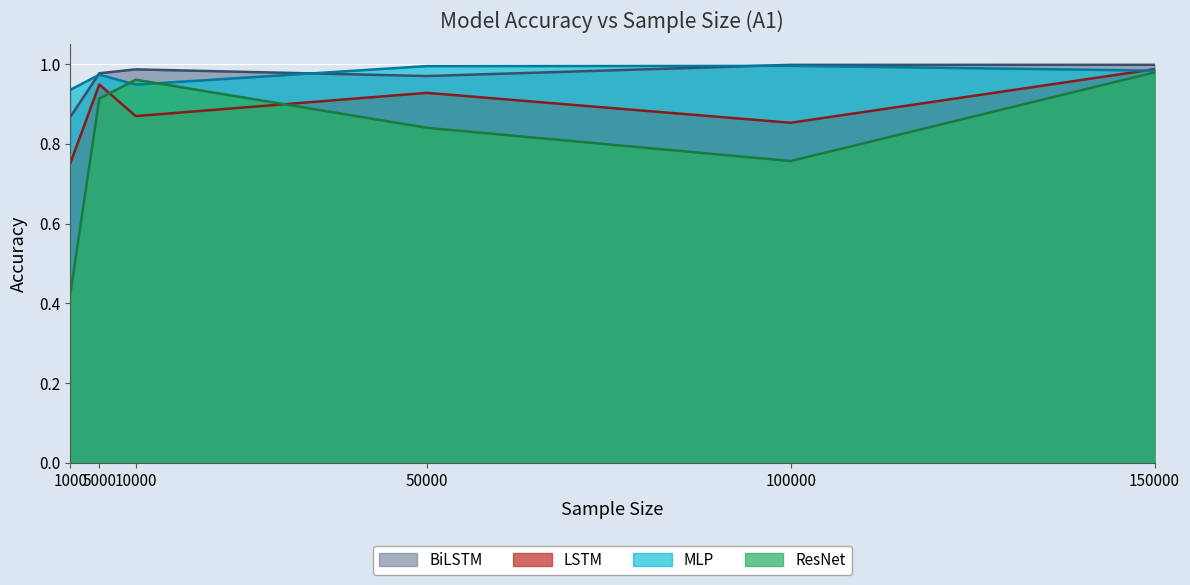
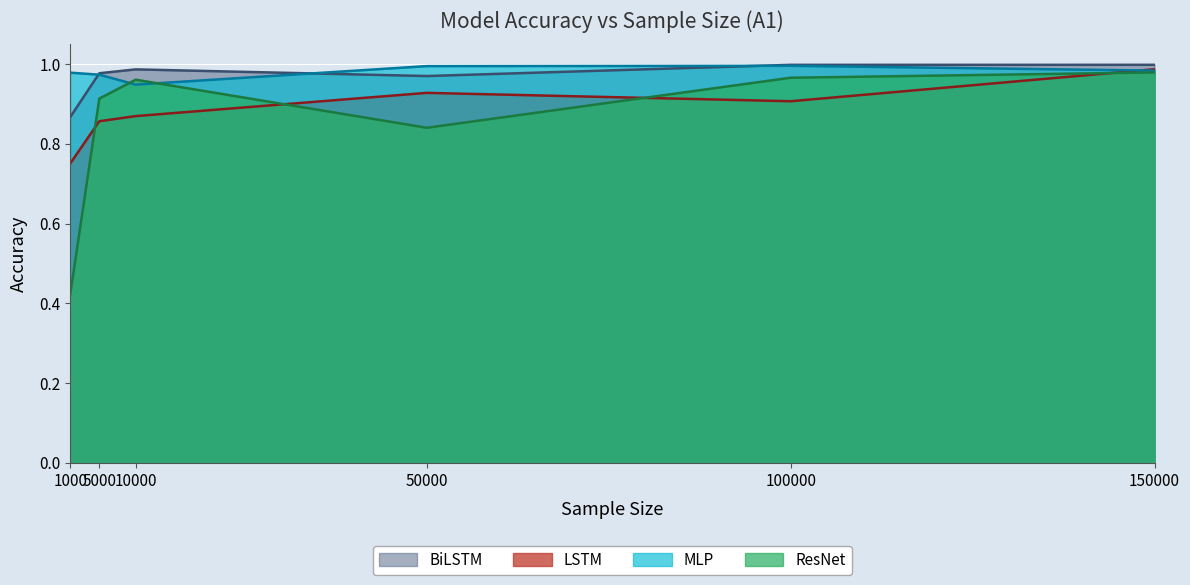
  {
    "BiLSTM": {
      "1000": 0.87,
      "10000": 0.99,
      "50000": 0.97,
      "150000": 1.00
    },
    "LSTM": {
      "1000": 0.75,
-     "5000": 0.95,
+     "5000": 0.86,
      "10000": 0.87,
      "50000": 0.93,
-     "100000": 0.85
+     "100000": 0.91
    },
    "MLP": {
-     "1000": 0.94,
+     "1000": 0.98,
      "10000": 0.95,
      "50000": 0.99
    },
    "ResNet": {
      "1000": 0.42,
      "5000": 0.91,
      "10000": 0.96,
      "50000": 0.84,
-     "100000": 0.76
+     "100000": 0.97
    }
  }
